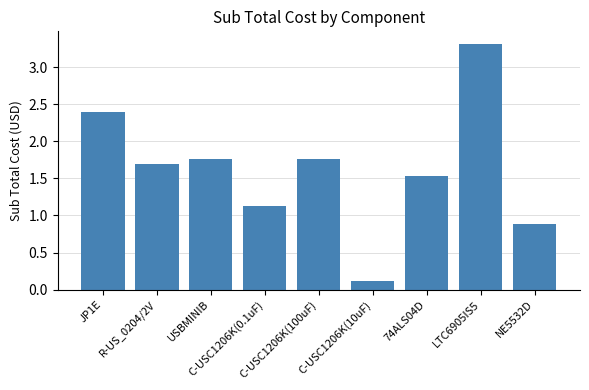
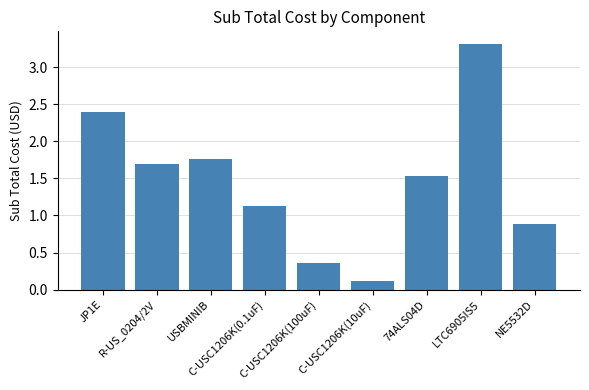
  {
    "JP1E": 2.4,
    "R-US_0204/2V": 1.7,
    "USBMINIB": 1.8,
    "C-USC1206K(0.1uF)": 1.1,
-   "C-USC1206K(100uF)": 1.8,
+   "C-USC1206K(100uF)": 0.4,
    "C-USC1206K(10uF)": 0.1,
    "74ALS04D": 1.5,
    "LTC6905IS5": 3.3,
    "NE5532D": 0.9
  }
